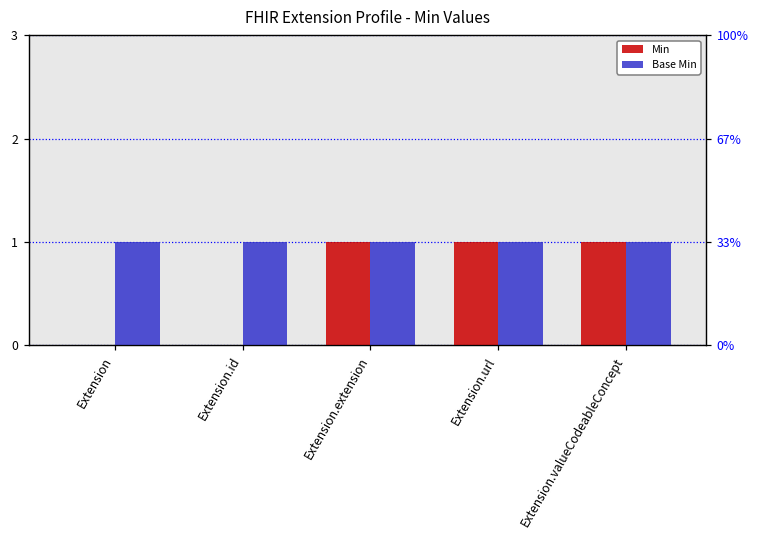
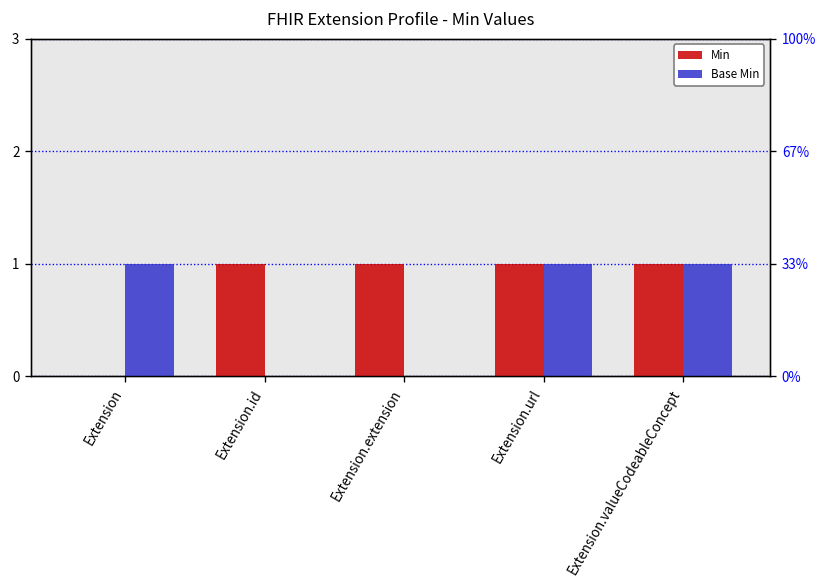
  {
    "Min": {
      "Extension": 0,
-     "Extension.id": 0,
+     "Extension.id": 1,
      "Extension.extension": 1,
      "Extension.url": 1,
      "Extension.valueCodeableConcept": 1
    },
    "Base Min": {
      "Extension": 1,
-     "Extension.id": 1,
-     "Extension.extension": 1,
+     "Extension.id": 0,
+     "Extension.extension": 0,
      "Extension.url": 1,
      "Extension.valueCodeableConcept": 1
    }
  }
